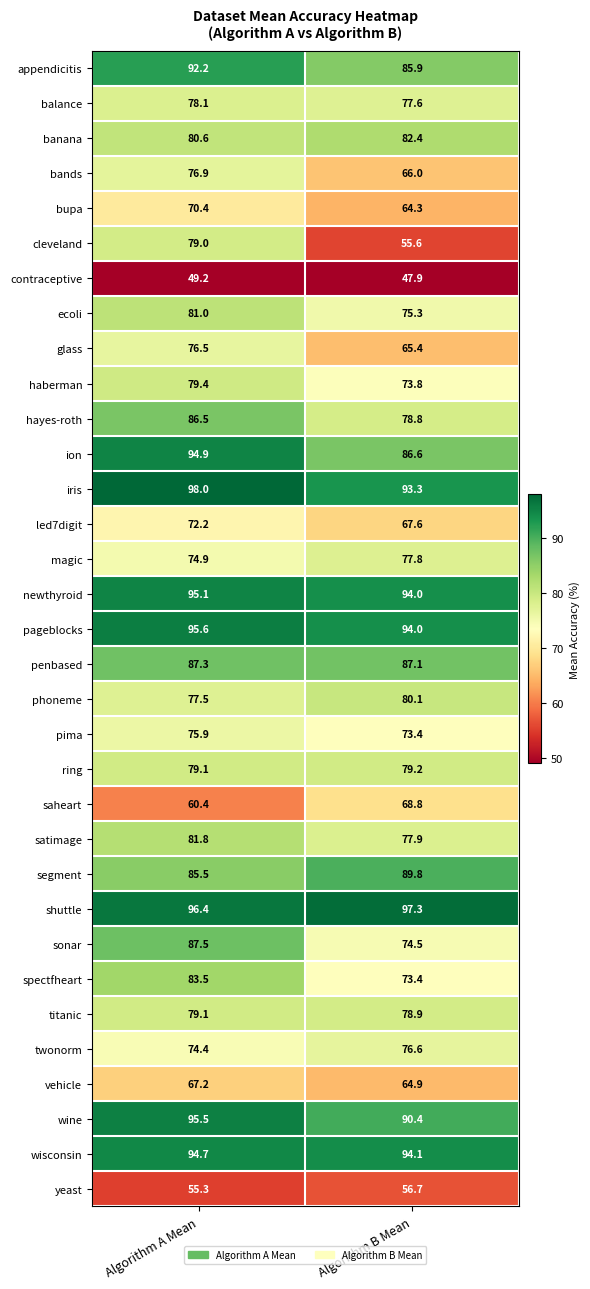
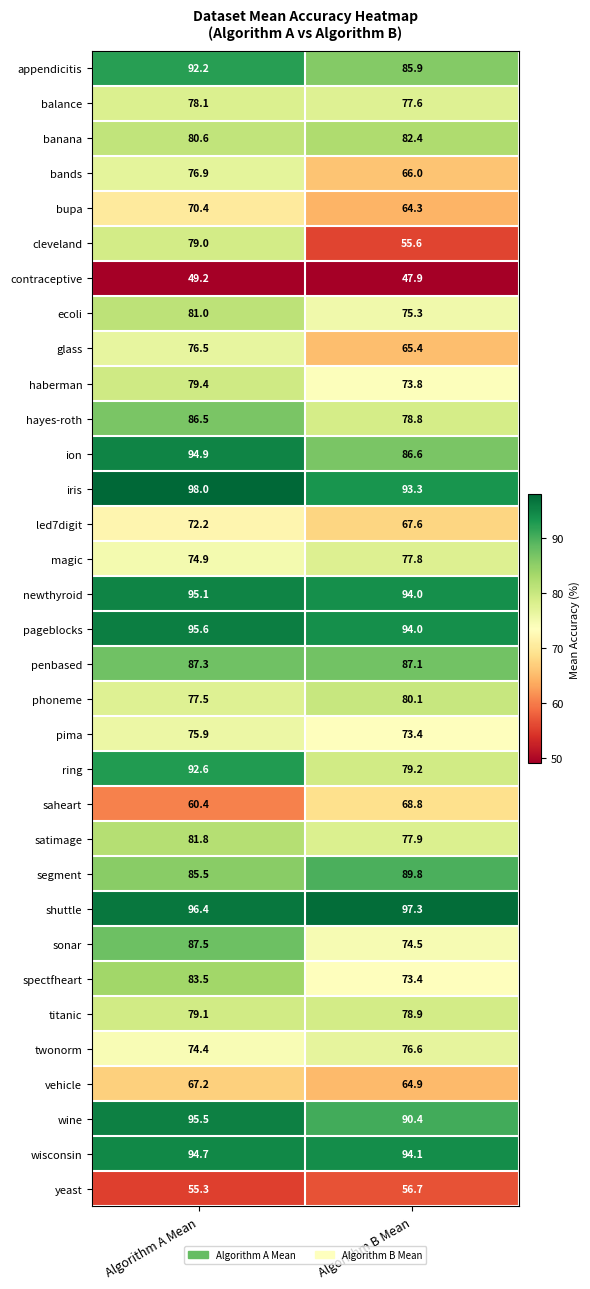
  {
    "appendicitis": {
      "Algorithm A Mean": 92.2,
      "Algorithm B Mean": 85.9
    },
    "balance": {
      "Algorithm A Mean": 78.1,
      "Algorithm B Mean": 77.6
    },
    "banana": {
      "Algorithm A Mean": 80.6,
      "Algorithm B Mean": 82.4
    },
    "bands": {
      "Algorithm A Mean": 76.9,
      "Algorithm B Mean": 66.0
    },
    "bupa": {
      "Algorithm A Mean": 70.4,
      "Algorithm B Mean": 64.3
    },
    "cleveland": {
      "Algorithm A Mean": 79.0,
      "Algorithm B Mean": 55.6
    },
    "contraceptive": {
      "Algorithm A Mean": 49.2,
      "Algorithm B Mean": 47.9
    },
    "ecoli": {
      "Algorithm A Mean": 81.0,
      "Algorithm B Mean": 75.3
    },
    "glass": {
      "Algorithm A Mean": 76.5,
      "Algorithm B Mean": 65.4
    },
    "haberman": {
      "Algorithm A Mean": 79.4,
      "Algorithm B Mean": 73.8
    },
    "hayes-roth": {
      "Algorithm A Mean": 86.5,
      "Algorithm B Mean": 78.8
    },
    "ion": {
      "Algorithm A Mean": 94.9,
      "Algorithm B Mean": 86.6
    },
    "iris": {
      "Algorithm A Mean": 98.0,
      "Algorithm B Mean": 93.3
    },
    "led7digit": {
      "Algorithm A Mean": 72.2,
      "Algorithm B Mean": 67.6
    },
    "magic": {
      "Algorithm A Mean": 74.9,
      "Algorithm B Mean": 77.8
    },
    "newthyroid": {
      "Algorithm A Mean": 95.1,
      "Algorithm B Mean": 94.0
    },
    "pageblocks": {
      "Algorithm A Mean": 95.6,
      "Algorithm B Mean": 94.0
    },
    "penbased": {
      "Algorithm A Mean": 87.3,
      "Algorithm B Mean": 87.1
    },
    "phoneme": {
      "Algorithm A Mean": 77.5,
      "Algorithm B Mean": 80.1
    },
    "pima": {
      "Algorithm A Mean": 75.9,
      "Algorithm B Mean": 73.4
    },
    "ring": {
-     "Algorithm A Mean": 79.1,
+     "Algorithm A Mean": 92.6,
      "Algorithm B Mean": 79.2
    },
    "saheart": {
      "Algorithm A Mean": 60.4,
      "Algorithm B Mean": 68.8
    },
    "satimage": {
      "Algorithm A Mean": 81.8,
      "Algorithm B Mean": 77.9
    },
    "segment": {
      "Algorithm A Mean": 85.5,
      "Algorithm B Mean": 89.8
    },
    "shuttle": {
      "Algorithm A Mean": 96.4,
      "Algorithm B Mean": 97.3
    },
    "sonar": {
      "Algorithm A Mean": 87.5,
      "Algorithm B Mean": 74.5
    },
    "spectfheart": {
      "Algorithm A Mean": 83.5,
      "Algorithm B Mean": 73.4
    },
    "titanic": {
      "Algorithm A Mean": 79.1,
      "Algorithm B Mean": 78.9
    },
    "twonorm": {
      "Algorithm A Mean": 74.4,
      "Algorithm B Mean": 76.6
    },
    "vehicle": {
      "Algorithm A Mean": 67.2,
      "Algorithm B Mean": 64.9
    },
    "wine": {
      "Algorithm A Mean": 95.5,
      "Algorithm B Mean": 90.4
    },
    "wisconsin": {
      "Algorithm A Mean": 94.7,
      "Algorithm B Mean": 94.1
    },
    "yeast": {
      "Algorithm A Mean": 55.3,
      "Algorithm B Mean": 56.7
    }
  }
